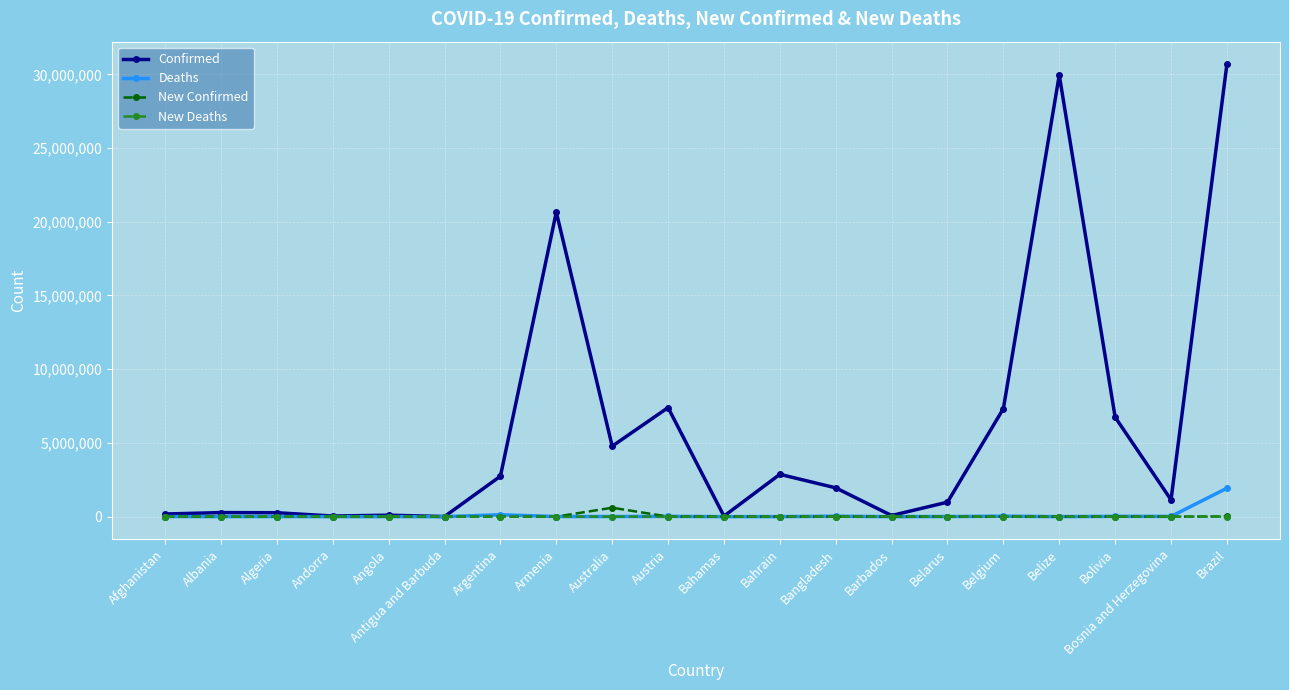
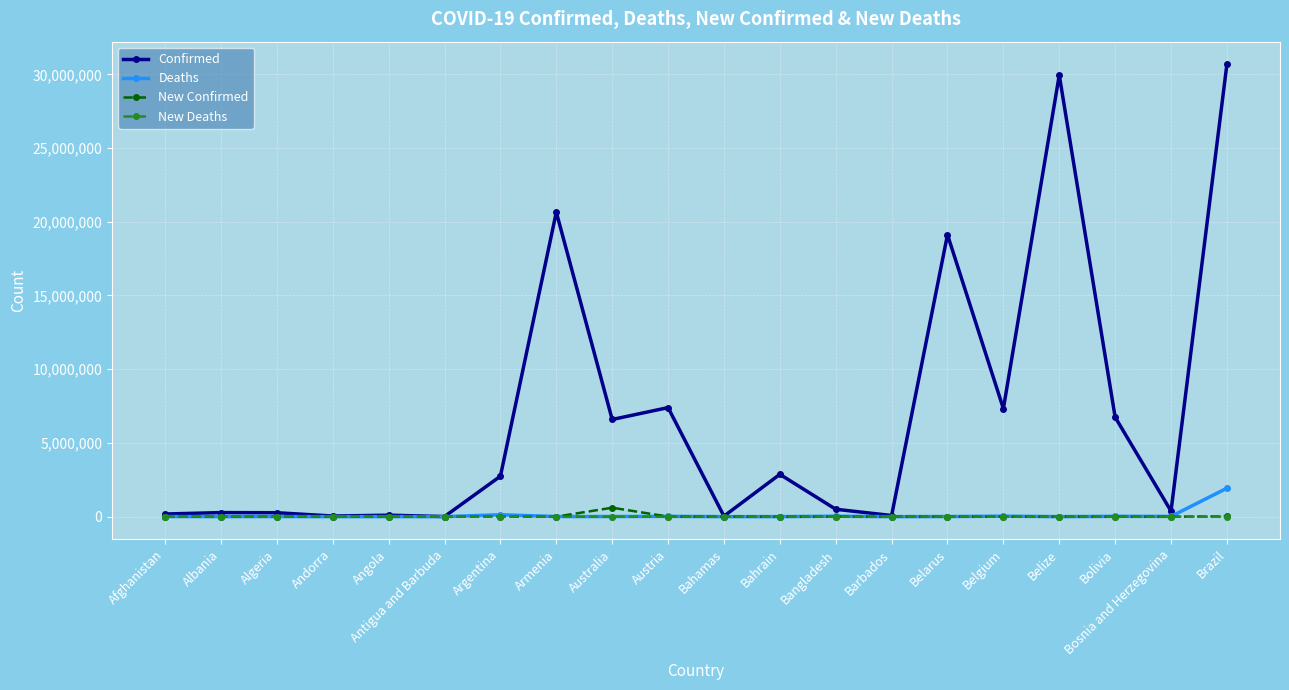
  {
    "Confirmed": {
      "Albania": "300,000",
      "Algeria": "300,000",
      "Argentina": "2,700,000",
      "Armenia": "20,700,000",
-     "Australia": "4,800,000",
+     "Australia": "6,600,000",
      "Austria": "7,400,000",
      "Bahrain": "2,900,000",
-     "Bangladesh": "2,000,000",
-     "Belarus": "1,000,000",
+     "Bangladesh": "500,000",
+     "Belarus": "19,100,000",
      "Belgium": "7,300,000",
      "Belize": "29,900,000",
      "Bolivia": "6,700,000",
-     "Bosnia and Herzegovina": "1,100,000",
+     "Bosnia and Herzegovina": "400,000",
      "Brazil": "30,700,000"
    },
    "Deaths": {
      "Brazil": "1,900,000"
    },
    "New Confirmed": {
      "Australia": "600,000"
    }
  }
